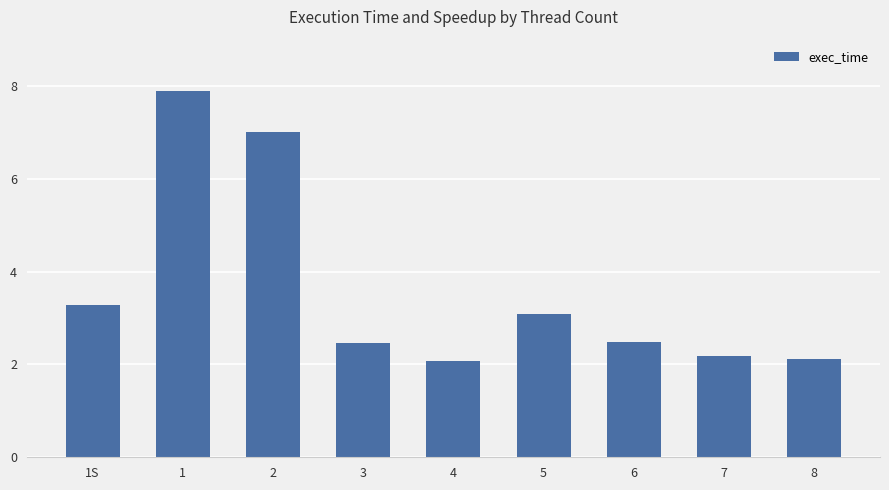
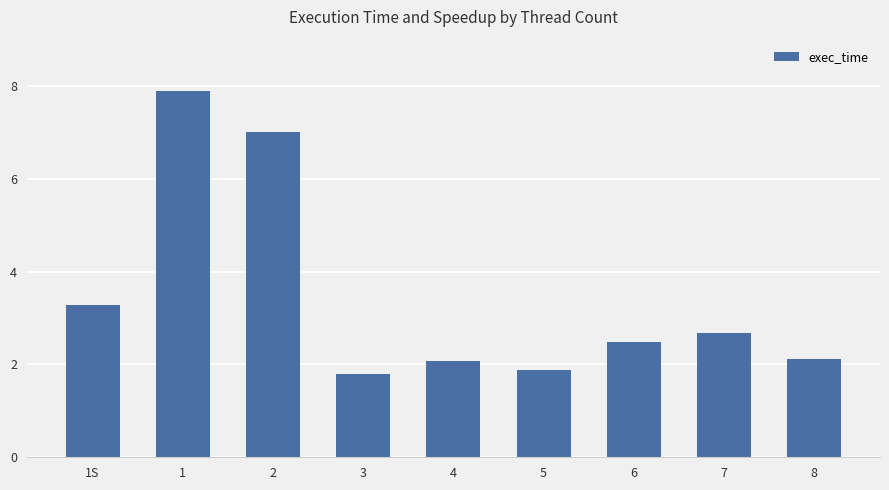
  {
    "1S": 3.3,
    "1": 7.9,
    "2": 7.0,
-   "3": 2.5,
+   "3": 1.8,
    "4": 2.1,
-   "5": 3.1,
+   "5": 1.9,
    "6": 2.5,
-   "7": 2.2,
+   "7": 2.7,
    "8": 2.1
  }
